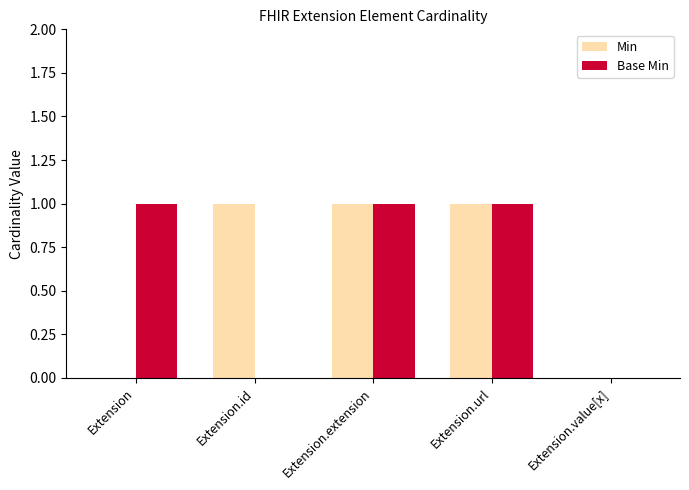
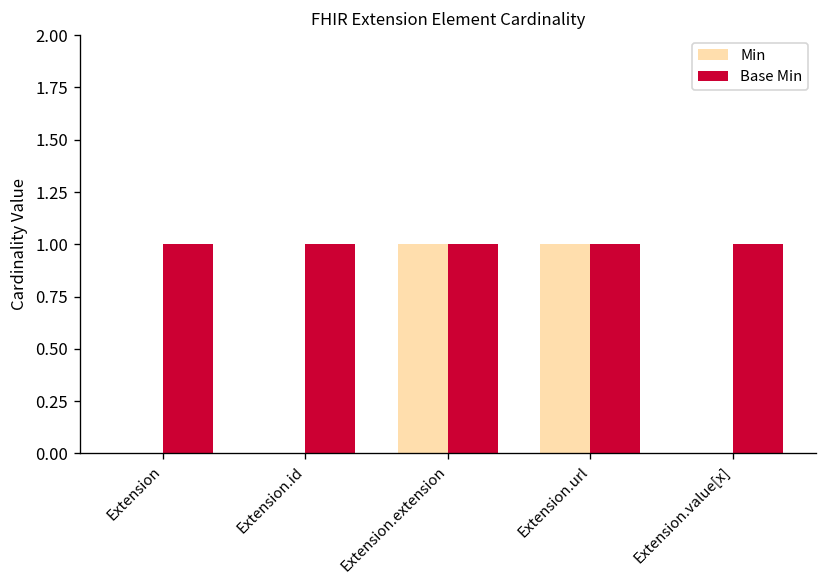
  {
    "Min": {
      "Extension": 0,
-     "Extension.id": 1,
+     "Extension.id": 0,
      "Extension.extension": 1,
      "Extension.url": 1,
      "Extension.value[x]": 0
    },
    "Base Min": {
      "Extension": 1,
-     "Extension.id": 0,
+     "Extension.id": 1,
      "Extension.extension": 1,
      "Extension.url": 1,
-     "Extension.value[x]": 0
+     "Extension.value[x]": 1
    }
  }
